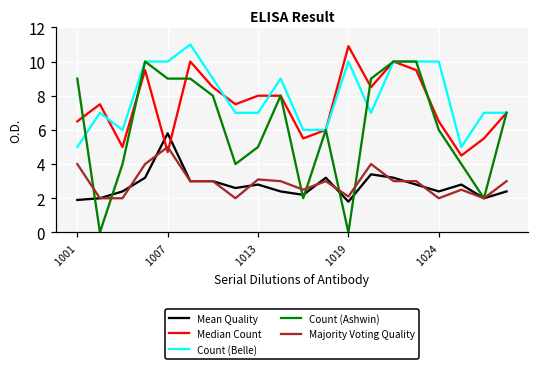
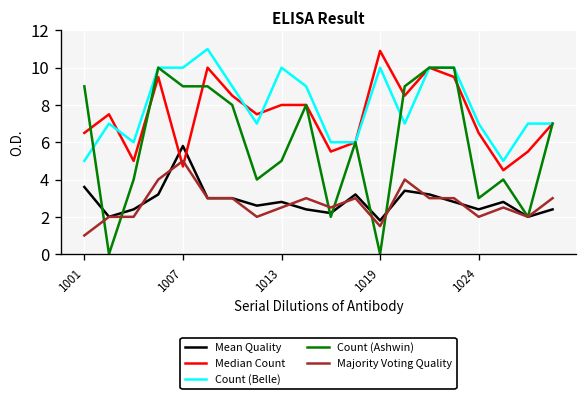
  {
    "Mean Quality": {
-     "1001": 1.9,
+     "1001": 3.6,
      "1007": 5.8,
      "1013": 2.8,
      "1019": 1.8,
      "1024": 2.4
    },
    "Median Count": {
      "1001": 6.5,
      "1007": 4.7,
      "1013": 8.0,
      "1019": 10.9,
      "1024": 6.5
    },
    "Count (Belle)": {
      "1001": 5,
      "1007": 10,
-     "1013": 7,
+     "1013": 10,
      "1019": 10,
-     "1024": 10
+     "1024": 7
    },
    "Count (Ashwin)": {
      "1001": 9,
      "1007": 9,
      "1013": 5,
      "1019": 0,
-     "1024": 6
+     "1024": 3
    },
    "Majority Voting Quality": {
-     "1001": 4,
+     "1001": 1,
      "1007": 5.0,
-     "1013": 3.1,
-     "1019": 2.1,
+     "1013": 2.5,
+     "1019": 1.5,
      "1024": 2.0
    }
  }
